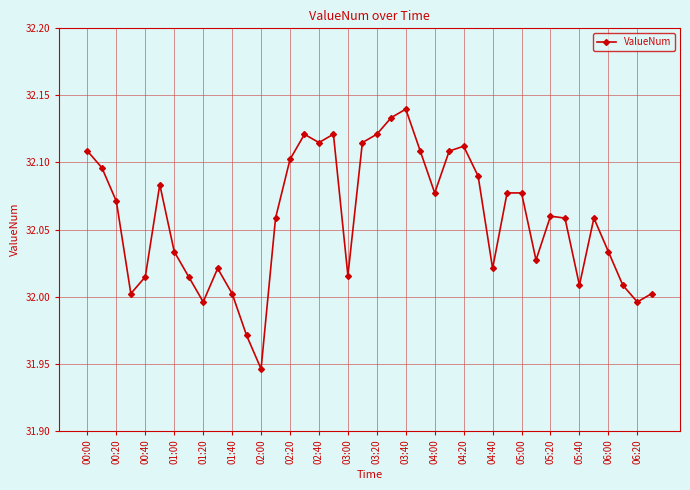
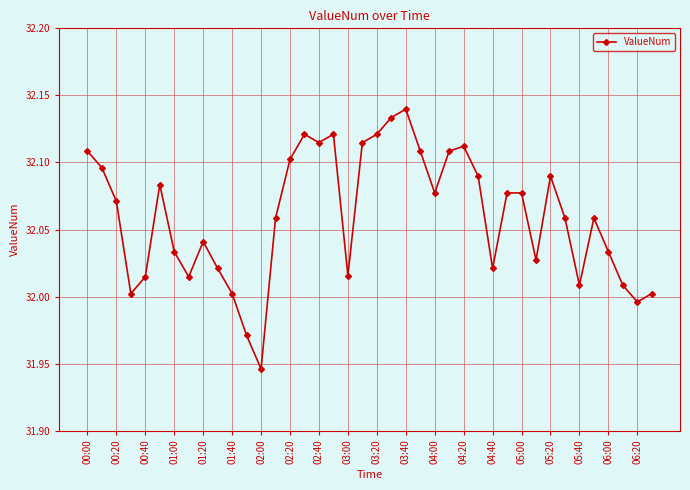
  {
    "00:00": 32.109,
    "00:20": 32.071,
    "00:40": 32.015,
    "01:00": 32.033,
-   "01:20": 31.996,
+   "01:20": 32.041,
    "01:40": 32.002,
    "02:00": 31.946,
    "02:20": 32.102,
    "02:40": 32.115,
    "03:00": 32.016,
    "03:20": 32.121,
    "03:40": 32.140,
    "04:00": 32.077,
    "04:20": 32.112,
    "04:40": 32.021,
    "05:00": 32.077,
-   "05:20": 32.060,
+   "05:20": 32.090,
    "05:40": 32.008,
    "06:00": 32.033,
    "06:20": 31.996
  }
